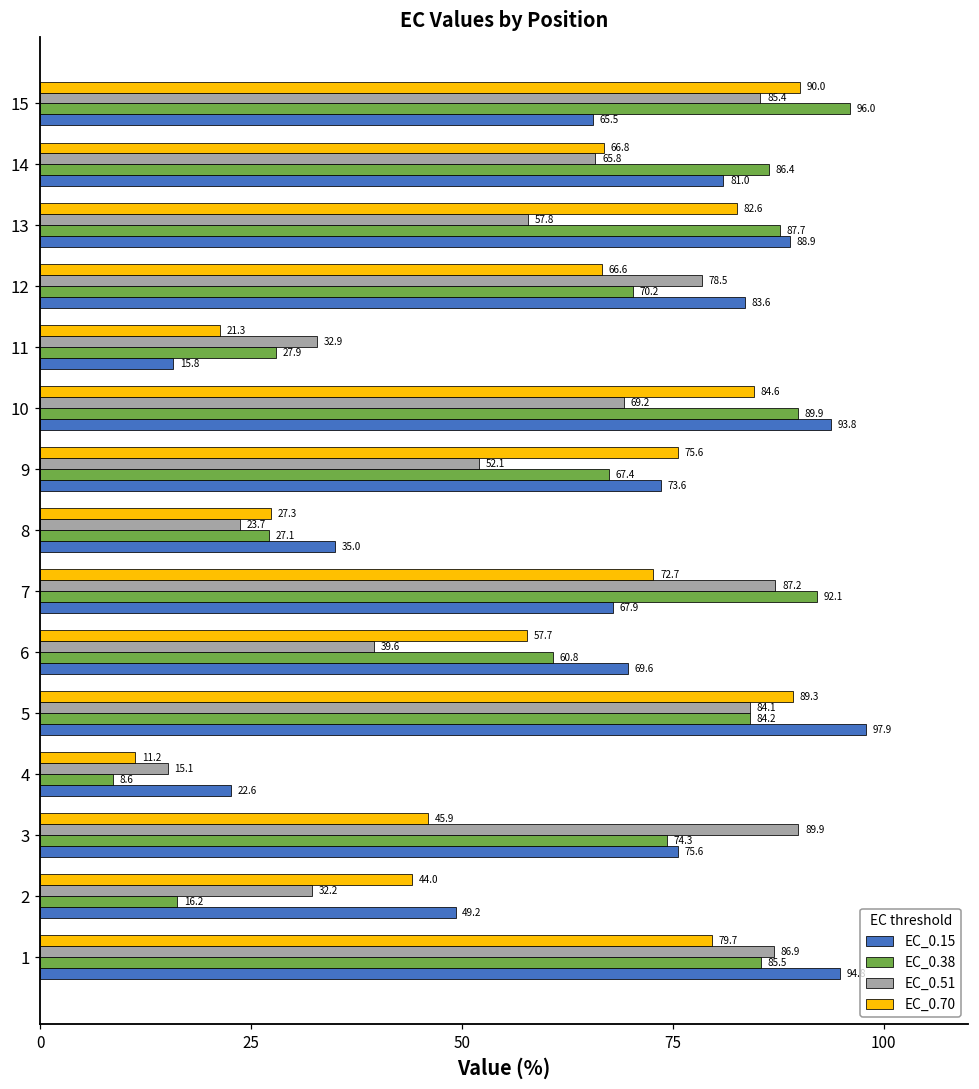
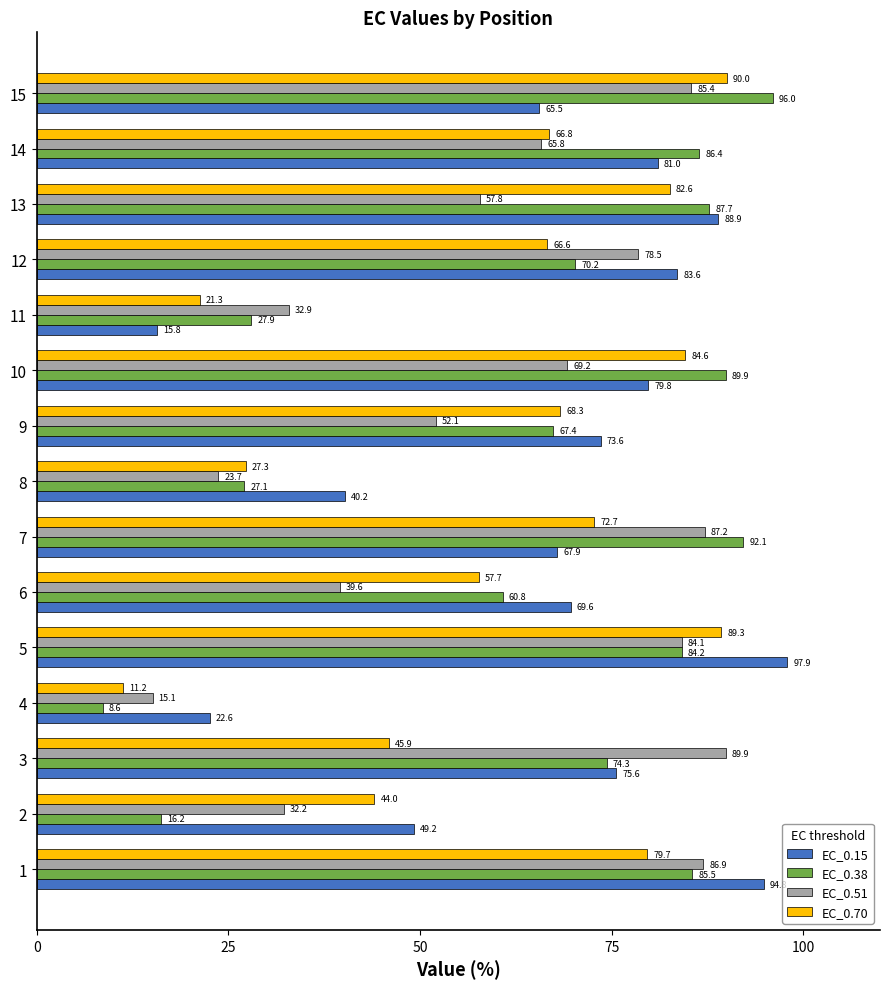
  {
    "EC_0.15": {
      "15": 65.5,
      "14": 81.0,
      "13": 88.9,
      "12": 83.6,
      "11": 15.8,
-     "10": 93.8,
+     "10": 79.8,
      "9": 73.6,
-     "8": 35.0,
+     "8": 40.2,
      "7": 67.9,
      "6": 69.6,
      "5": 97.9,
      "4": 22.6,
      "3": 75.6,
      "2": 49.2
    },
    "EC_0.38": {
      "15": 96.0,
      "14": 86.4,
      "13": 87.7,
      "12": 70.2,
      "11": 27.9,
      "10": 89.9,
      "9": 67.4,
      "8": 27.1,
      "7": 92.1,
      "6": 60.8,
      "5": 84.2,
      "4": 8.6,
      "3": 74.3,
      "2": 16.2,
      "1": 85.5
    },
    "EC_0.51": {
      "15": 85.4,
      "14": 65.8,
      "13": 57.8,
      "12": 78.5,
      "11": 32.9,
      "10": 69.2,
      "9": 52.1,
      "8": 23.7,
      "7": 87.2,
      "6": 39.6,
      "5": 84.1,
      "4": 15.1,
      "3": 89.9,
      "2": 32.2,
      "1": 86.9
    },
    "EC_0.70": {
      "15": 90.0,
      "14": 66.8,
      "13": 82.6,
      "12": 66.6,
      "11": 21.3,
      "10": 84.6,
-     "9": 75.6,
+     "9": 68.3,
      "8": 27.3,
      "7": 72.7,
      "6": 57.7,
      "5": 89.3,
      "4": 11.2,
      "3": 45.9,
      "2": 44.0,
      "1": 79.7
    }
  }
